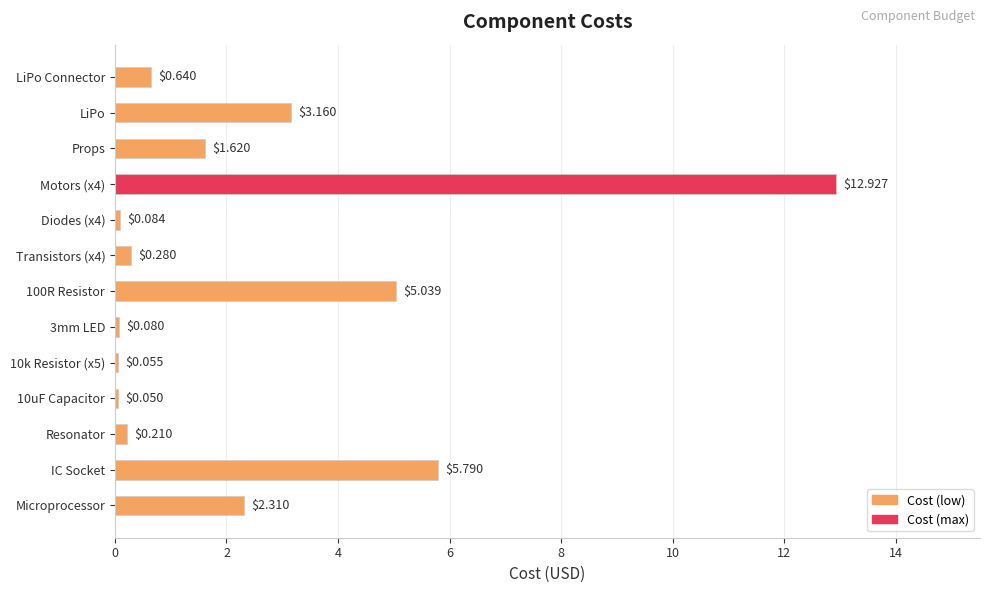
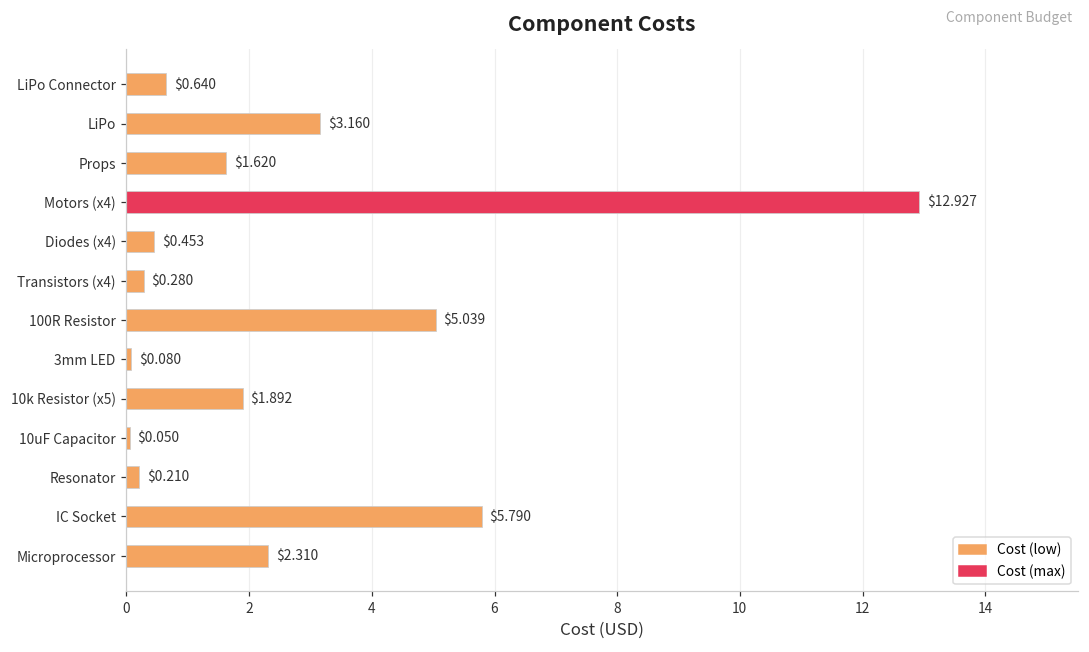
  {
    "LiPo Connector": "$0.640",
    "LiPo": "$3.160",
    "Props": "$1.620",
    "Motors (x4)": "$12.927",
-   "Diodes (x4)": "$0.084",
+   "Diodes (x4)": "$0.453",
    "Transistors (x4)": "$0.280",
    "100R Resistor": "$5.039",
    "3mm LED": "$0.080",
-   "10k Resistor (x5)": "$0.055",
+   "10k Resistor (x5)": "$1.892",
    "10uF Capacitor": "$0.050",
    "Resonator": "$0.210",
    "IC Socket": "$5.790",
    "Microprocessor": "$2.310"
  }
